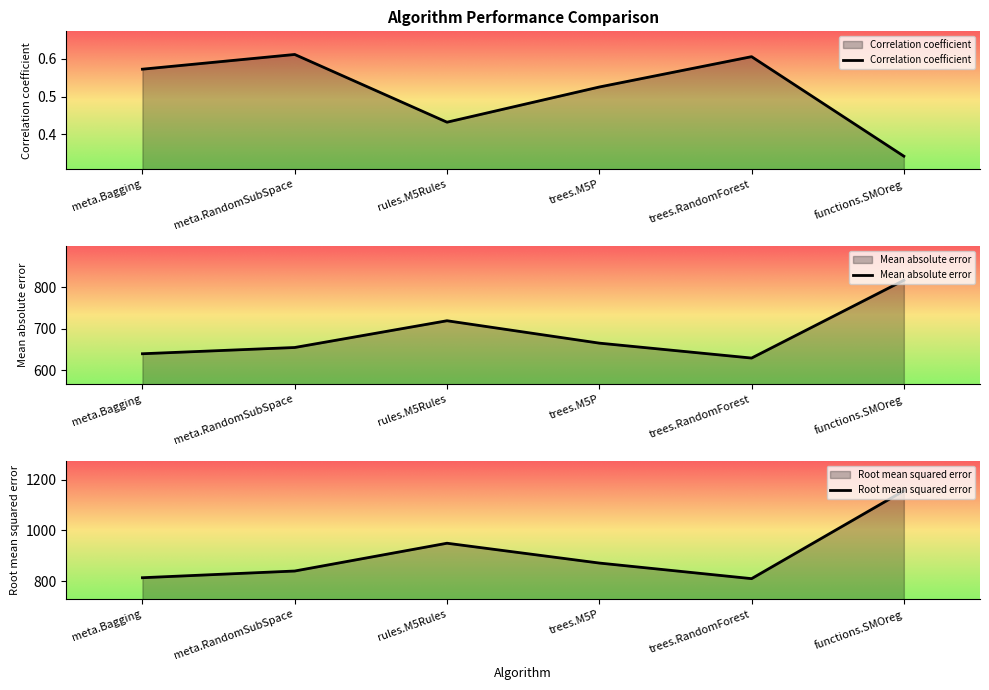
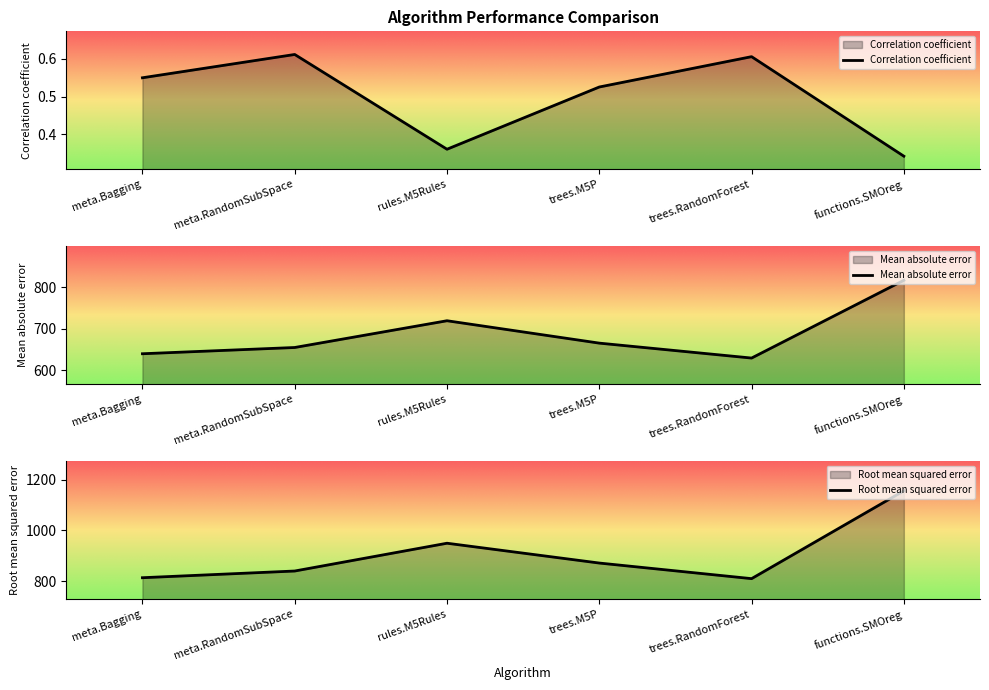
  {
    "Algorithm Performance Comparison": {
-     "meta.Bagging": 0.57,
+     "meta.Bagging": 0.55,
      "meta.RandomSubSpace": 0.61,
-     "rules.M5Rules": 0.43,
+     "rules.M5Rules": 0.36,
      "trees.M5P": 0.53,
      "trees.RandomForest": 0.61,
      "functions.SMOreg": 0.34
    }
  }
